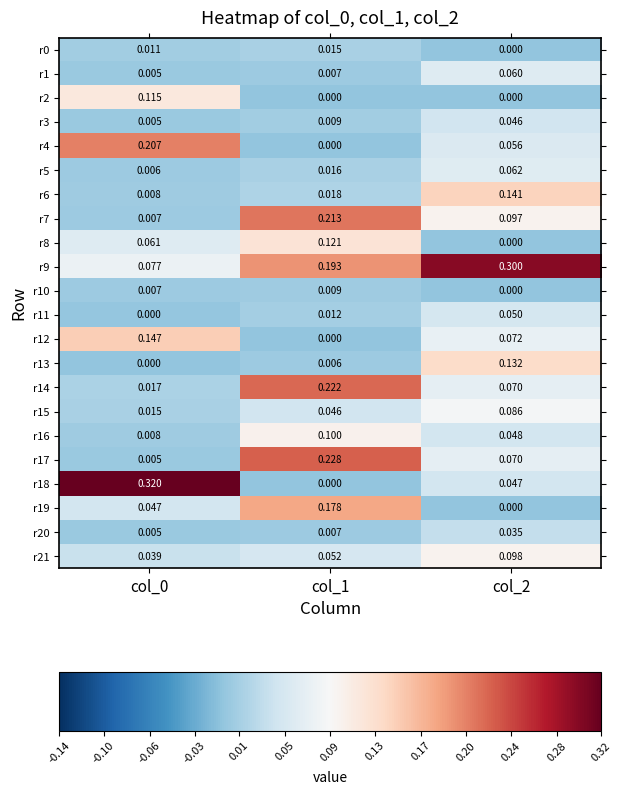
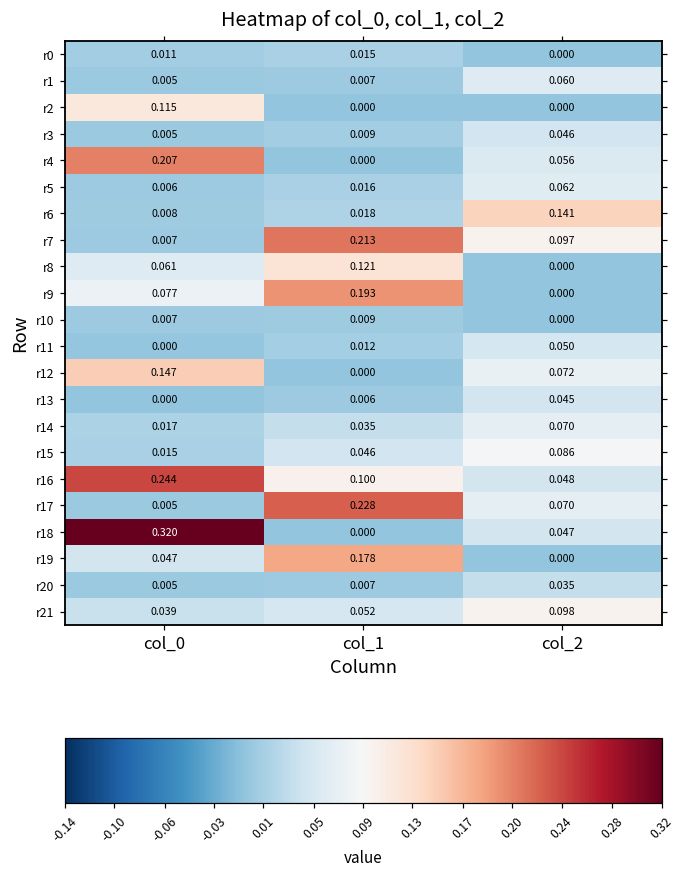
  {
    "r0": {
      "col_0": 0.011,
      "col_1": 0.015,
      "col_2": 0.000
    },
    "r1": {
      "col_0": 0.005,
      "col_1": 0.007,
      "col_2": 0.060
    },
    "r2": {
      "col_0": 0.115,
      "col_1": 0.000,
      "col_2": 0.000
    },
    "r3": {
      "col_0": 0.005,
      "col_1": 0.009,
      "col_2": 0.046
    },
    "r4": {
      "col_0": 0.207,
      "col_1": 0.000,
      "col_2": 0.056
    },
    "r5": {
      "col_0": 0.006,
      "col_1": 0.016,
      "col_2": 0.062
    },
    "r6": {
      "col_0": 0.008,
      "col_1": 0.018,
      "col_2": 0.141
    },
    "r7": {
      "col_0": 0.007,
      "col_1": 0.213,
      "col_2": 0.097
    },
    "r8": {
      "col_0": 0.061,
      "col_1": 0.121,
      "col_2": 0.000
    },
    "r9": {
      "col_0": 0.077,
      "col_1": 0.193,
-     "col_2": 0.300
+     "col_2": 0.000
    },
    "r10": {
      "col_0": 0.007,
      "col_1": 0.009,
      "col_2": 0.000
    },
    "r11": {
      "col_0": 0.000,
      "col_1": 0.012,
      "col_2": 0.050
    },
    "r12": {
      "col_0": 0.147,
      "col_1": 0.000,
      "col_2": 0.072
    },
    "r13": {
      "col_0": 0.000,
      "col_1": 0.006,
-     "col_2": 0.132
+     "col_2": 0.045
    },
    "r14": {
      "col_0": 0.017,
-     "col_1": 0.222,
+     "col_1": 0.035,
      "col_2": 0.070
    },
    "r15": {
      "col_0": 0.015,
      "col_1": 0.046,
      "col_2": 0.086
    },
    "r16": {
-     "col_0": 0.008,
+     "col_0": 0.244,
      "col_1": 0.100,
      "col_2": 0.048
    },
    "r17": {
      "col_0": 0.005,
      "col_1": 0.228,
      "col_2": 0.070
    },
    "r18": {
      "col_0": 0.320,
      "col_1": 0.000,
      "col_2": 0.047
    },
    "r19": {
      "col_0": 0.047,
      "col_1": 0.178,
      "col_2": 0.000
    },
    "r20": {
      "col_0": 0.005,
      "col_1": 0.007,
      "col_2": 0.035
    },
    "r21": {
      "col_0": 0.039,
      "col_1": 0.052,
      "col_2": 0.098
    }
  }
